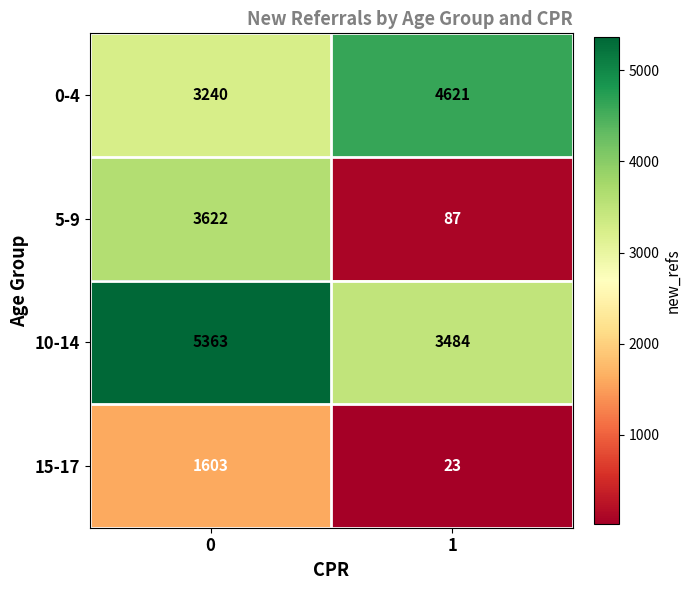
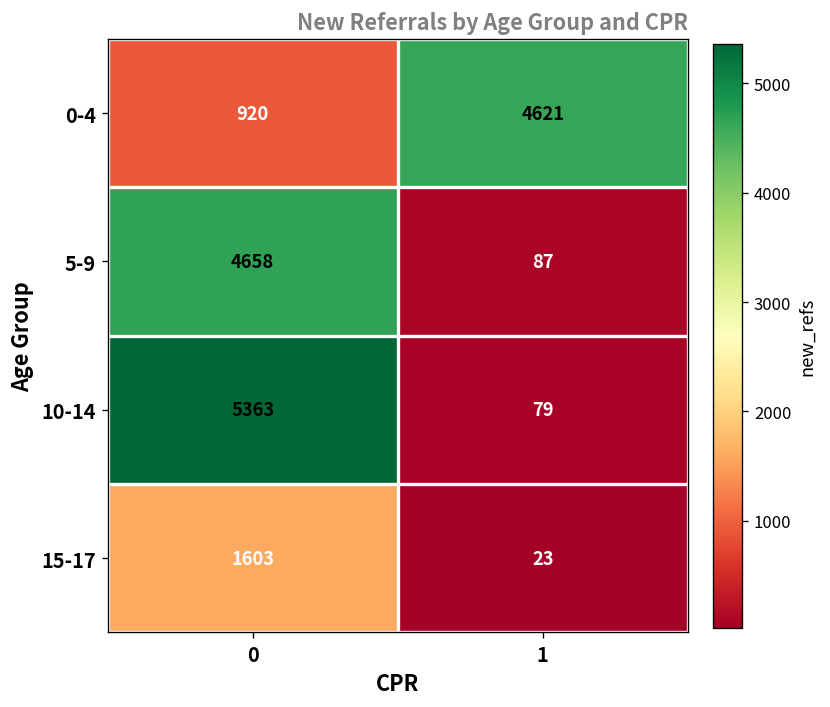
  {
    "0-4": {
-     "0": 3240,
+     "0": 920,
      "1": 4621
    },
    "5-9": {
-     "0": 3622,
+     "0": 4658,
      "1": 87
    },
    "10-14": {
      "0": 5363,
-     "1": 3484
+     "1": 79
    },
    "15-17": {
      "0": 1603,
      "1": 23
    }
  }
